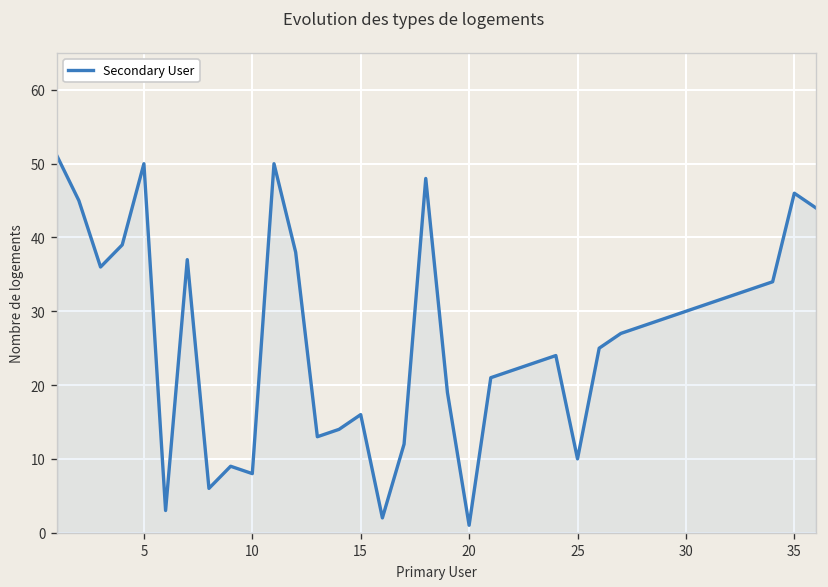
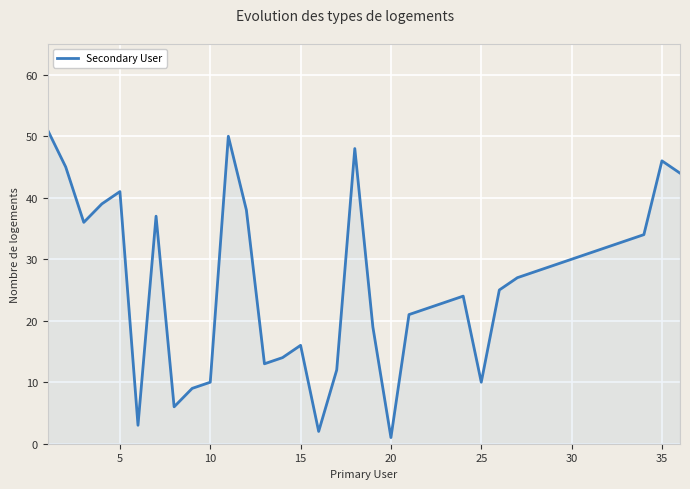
  {
-   "5": 50,
-   "10": 8,
+   "5": 41,
+   "10": 10,
    "15": 16,
    "20": 1,
    "25": 10,
    "30": 30,
    "35": 46
  }
